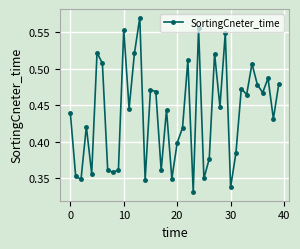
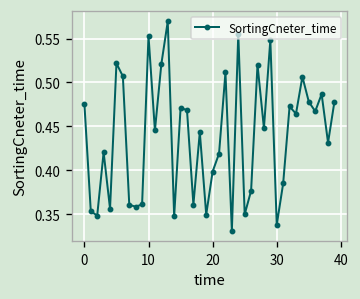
  {
-   "0": 0.44,
+   "0": 0.48,
    "10": 0.55,
    "20": 0.40,
    "30": 0.34
  }
